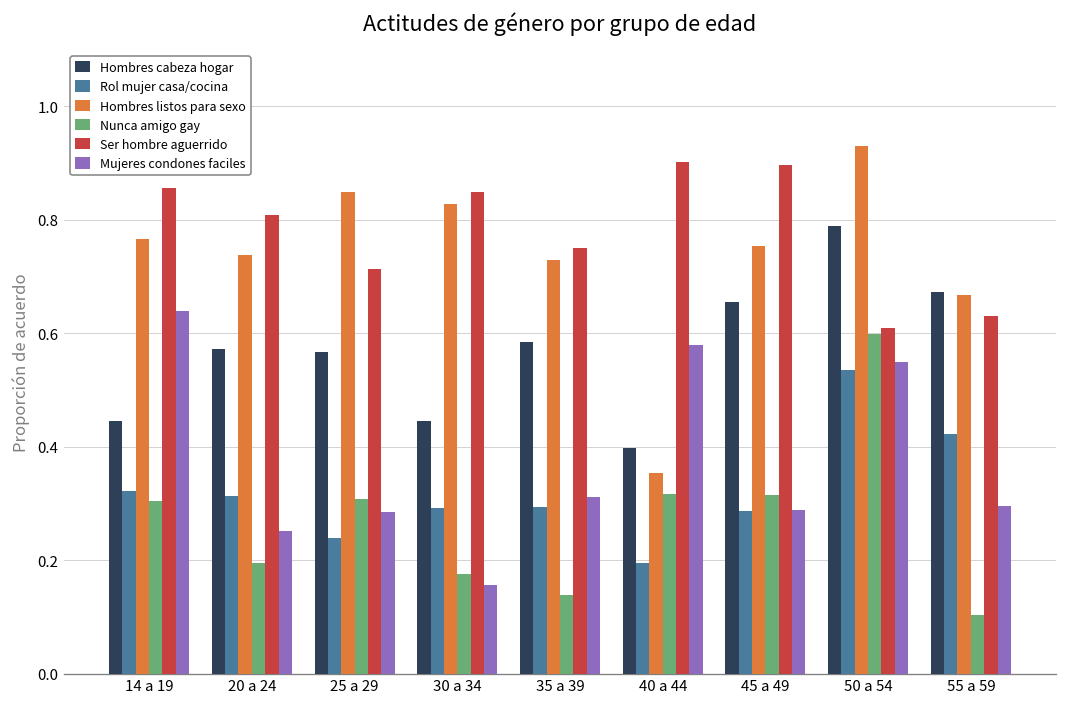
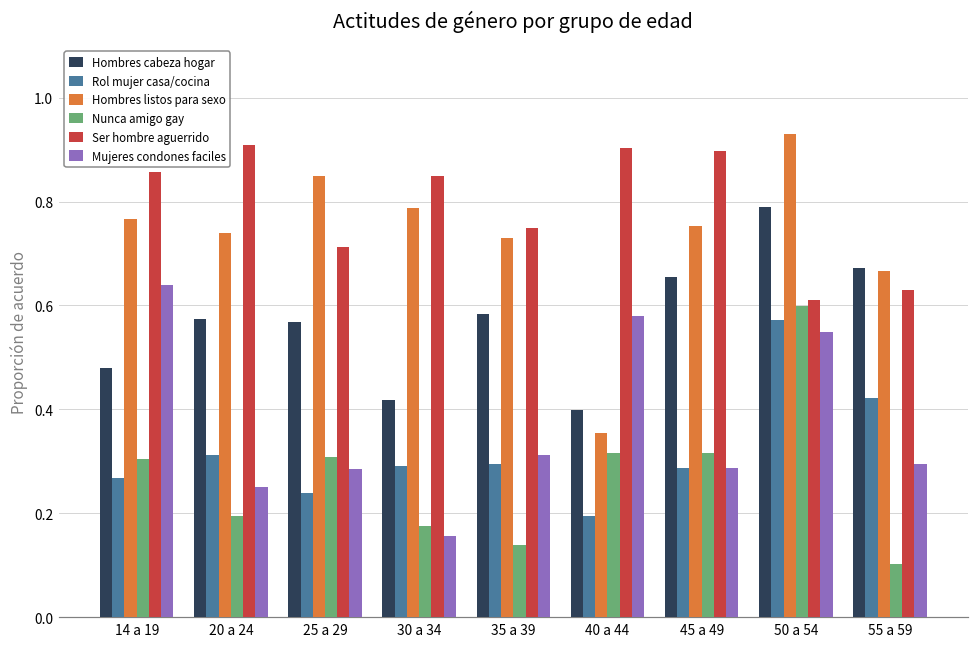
  {
    "Hombres cabeza hogar": {
-     "14 a 19": 0.45,
+     "14 a 19": 0.48,
      "20 a 24": 0.57,
      "25 a 29": 0.57,
-     "30 a 34": 0.45,
+     "30 a 34": 0.42,
      "35 a 39": 0.58,
      "40 a 44": 0.40,
      "45 a 49": 0.65,
      "50 a 54": 0.79,
      "55 a 59": 0.67
    },
    "Rol mujer casa/cocina": {
-     "14 a 19": 0.32,
+     "14 a 19": 0.27,
      "20 a 24": 0.31,
      "25 a 29": 0.24,
      "30 a 34": 0.29,
      "35 a 39": 0.29,
      "40 a 44": 0.20,
      "45 a 49": 0.29,
-     "50 a 54": 0.53,
+     "50 a 54": 0.57,
      "55 a 59": 0.42
    },
    "Hombres listos para sexo": {
      "14 a 19": 0.77,
      "20 a 24": 0.74,
      "25 a 29": 0.85,
-     "30 a 34": 0.83,
+     "30 a 34": 0.79,
      "35 a 39": 0.73,
      "40 a 44": 0.35,
      "45 a 49": 0.75,
      "50 a 54": 0.93,
      "55 a 59": 0.67
    },
    "Nunca amigo gay": {
      "14 a 19": 0.30,
      "20 a 24": 0.20,
      "25 a 29": 0.31,
      "30 a 34": 0.17,
      "35 a 39": 0.14,
      "40 a 44": 0.32,
      "45 a 49": 0.32,
      "50 a 54": 0.60,
      "55 a 59": 0.10
    },
    "Ser hombre aguerrido": {
      "14 a 19": 0.86,
-     "20 a 24": 0.81,
+     "20 a 24": 0.91,
      "25 a 29": 0.71,
      "30 a 34": 0.85,
      "35 a 39": 0.75,
      "40 a 44": 0.90,
      "45 a 49": 0.90,
      "50 a 54": 0.61,
      "55 a 59": 0.63
    },
    "Mujeres condones faciles": {
      "14 a 19": 0.64,
      "20 a 24": 0.25,
      "25 a 29": 0.29,
      "30 a 34": 0.16,
      "35 a 39": 0.31,
      "40 a 44": 0.58,
      "45 a 49": 0.29,
      "50 a 54": 0.55,
      "55 a 59": 0.29
    }
  }
